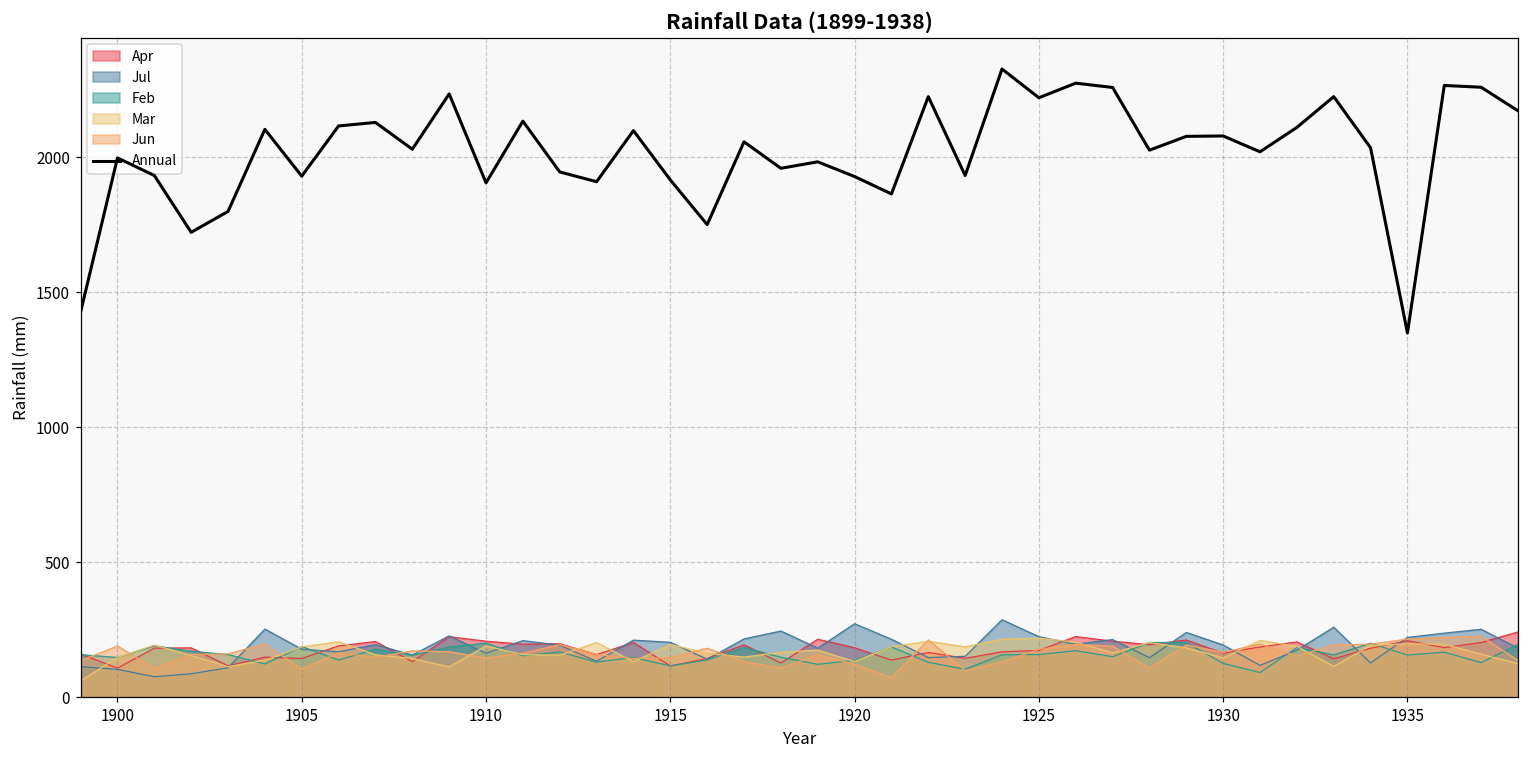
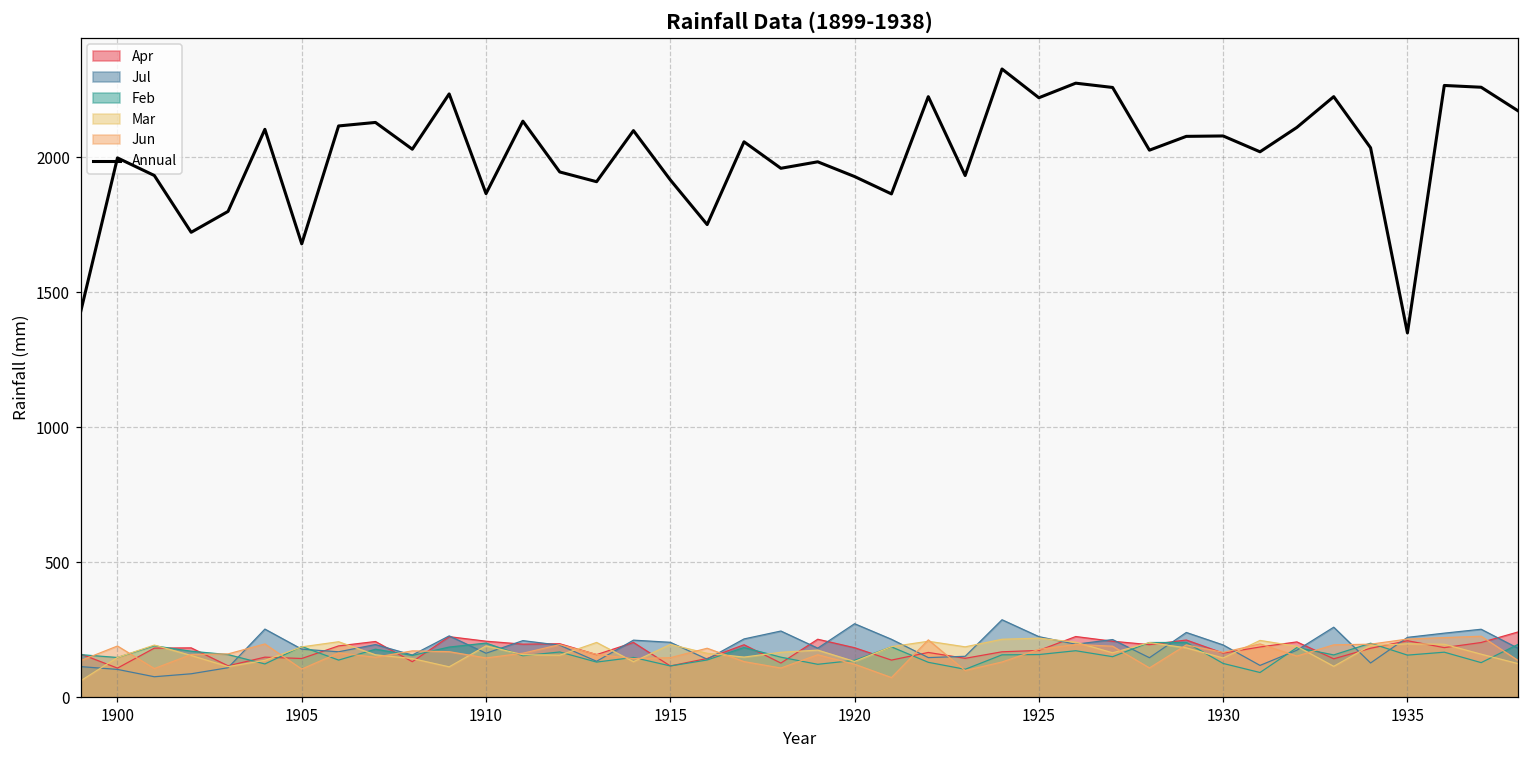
  {
    "Apr": {
      "1905": 140,
      "1920": 180
    },
    "Annual": {
-     "1905": 1930,
-     "1910": 1910,
+     "1905": 1680,
+     "1910": 1870,
      "1915": 1920,
      "1920": 1930,
      "1925": 2220,
      "1930": 2080,
      "1935": 1350
    }
  }
